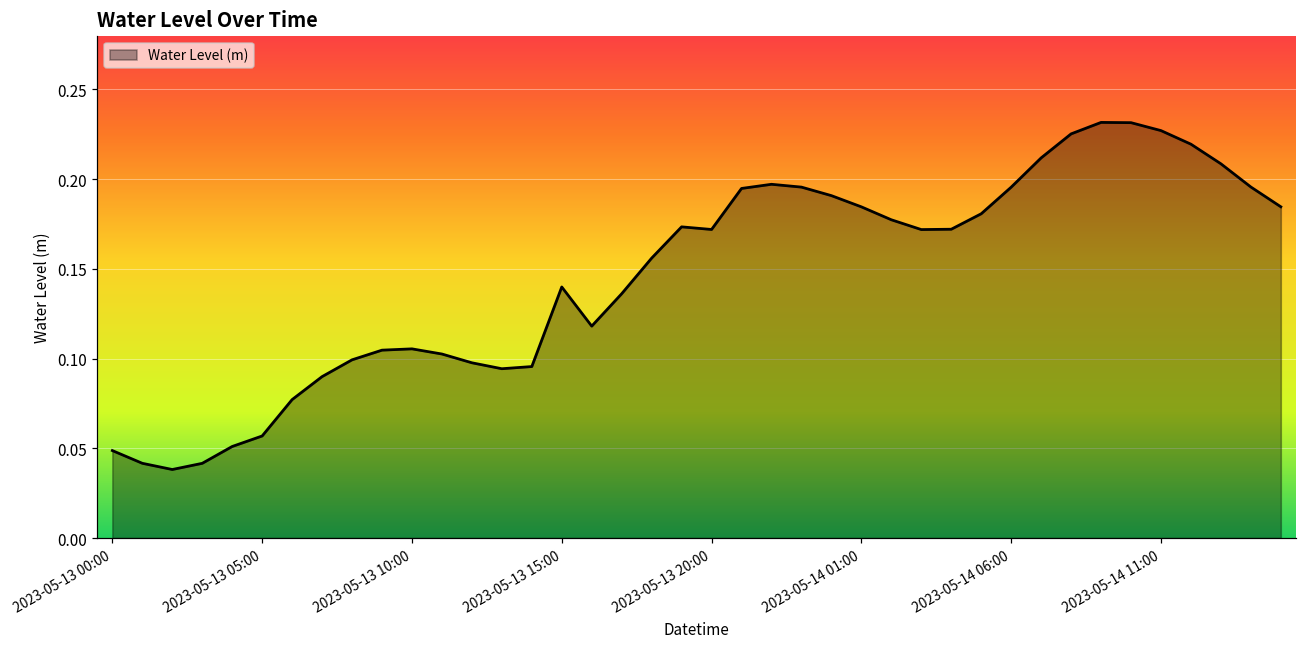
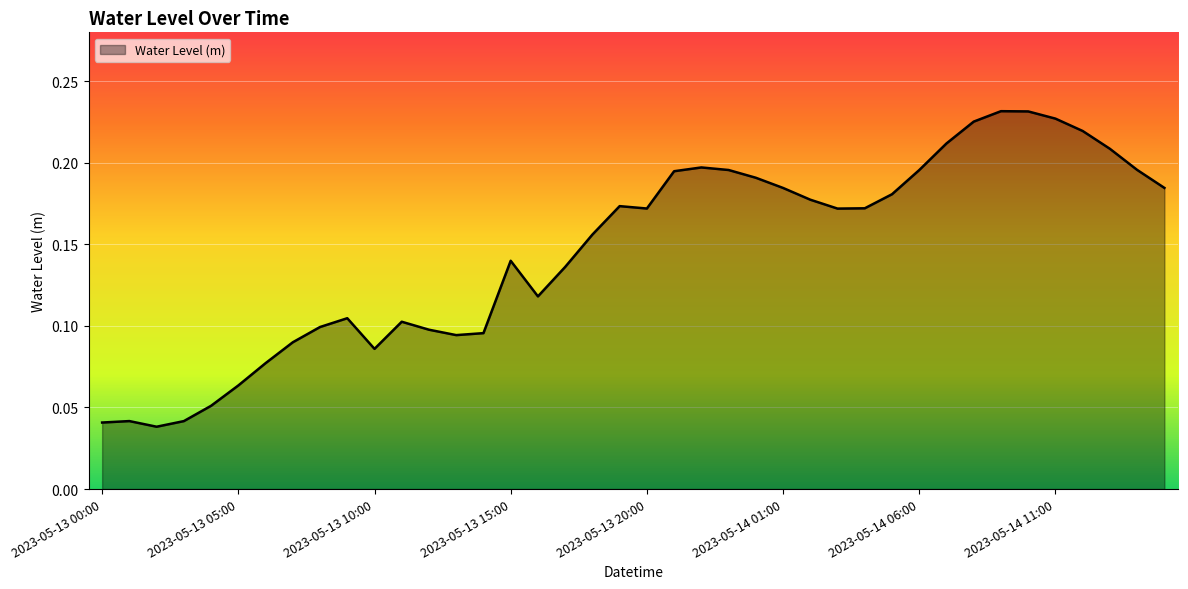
  {
-   "2023-05-13 00:00": 0.049,
-   "2023-05-13 05:00": 0.057,
-   "2023-05-13 10:00": 0.105,
+   "2023-05-13 00:00": 0.041,
+   "2023-05-13 05:00": 0.063,
+   "2023-05-13 10:00": 0.086,
    "2023-05-13 15:00": 0.140,
    "2023-05-13 20:00": 0.172,
    "2023-05-14 01:00": 0.185,
    "2023-05-14 06:00": 0.196,
    "2023-05-14 11:00": 0.227
  }
